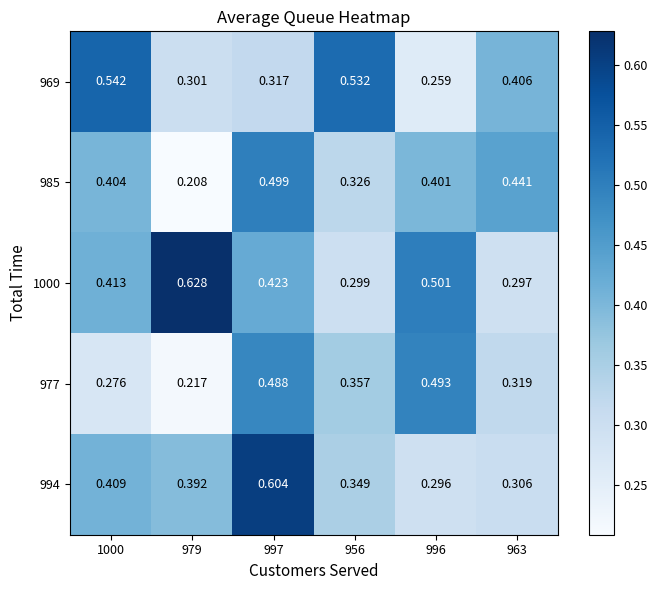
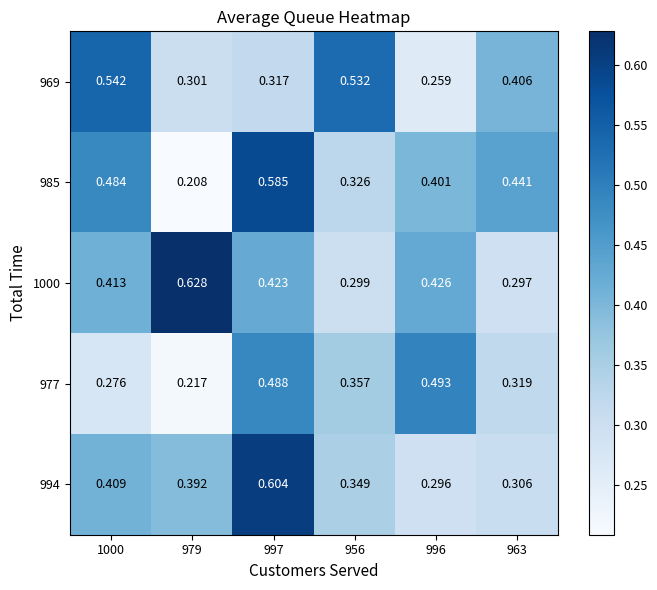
  {
    "969": {
      "1000": 0.542,
      "979": 0.301,
      "997": 0.317,
      "956": 0.532,
      "996": 0.259,
      "963": 0.406
    },
    "985": {
-     "1000": 0.404,
+     "1000": 0.484,
      "979": 0.208,
-     "997": 0.499,
+     "997": 0.585,
      "956": 0.326,
      "996": 0.401,
      "963": 0.441
    },
    "1000": {
      "1000": 0.413,
      "979": 0.628,
      "997": 0.423,
      "956": 0.299,
-     "996": 0.501,
+     "996": 0.426,
      "963": 0.297
    },
    "977": {
      "1000": 0.276,
      "979": 0.217,
      "997": 0.488,
      "956": 0.357,
      "996": 0.493,
      "963": 0.319
    },
    "994": {
      "1000": 0.409,
      "979": 0.392,
      "997": 0.604,
      "956": 0.349,
      "996": 0.296,
      "963": 0.306
    }
  }
